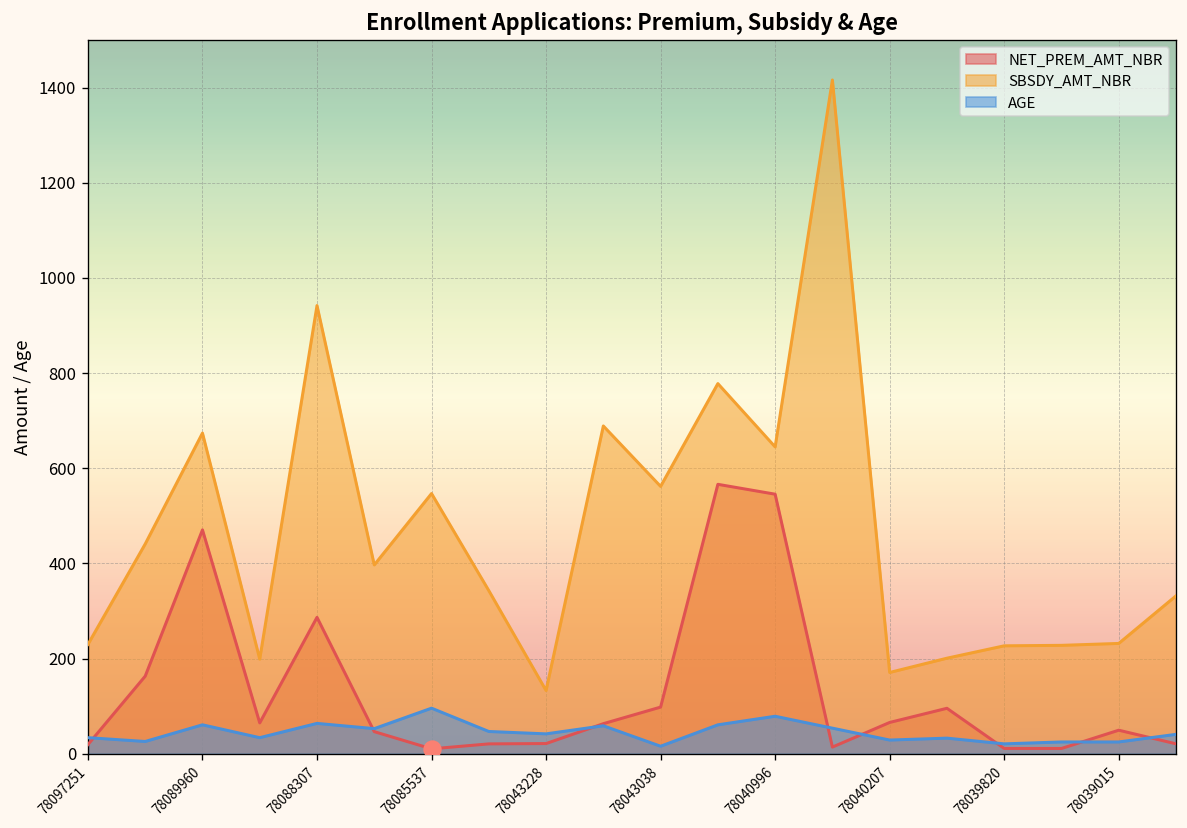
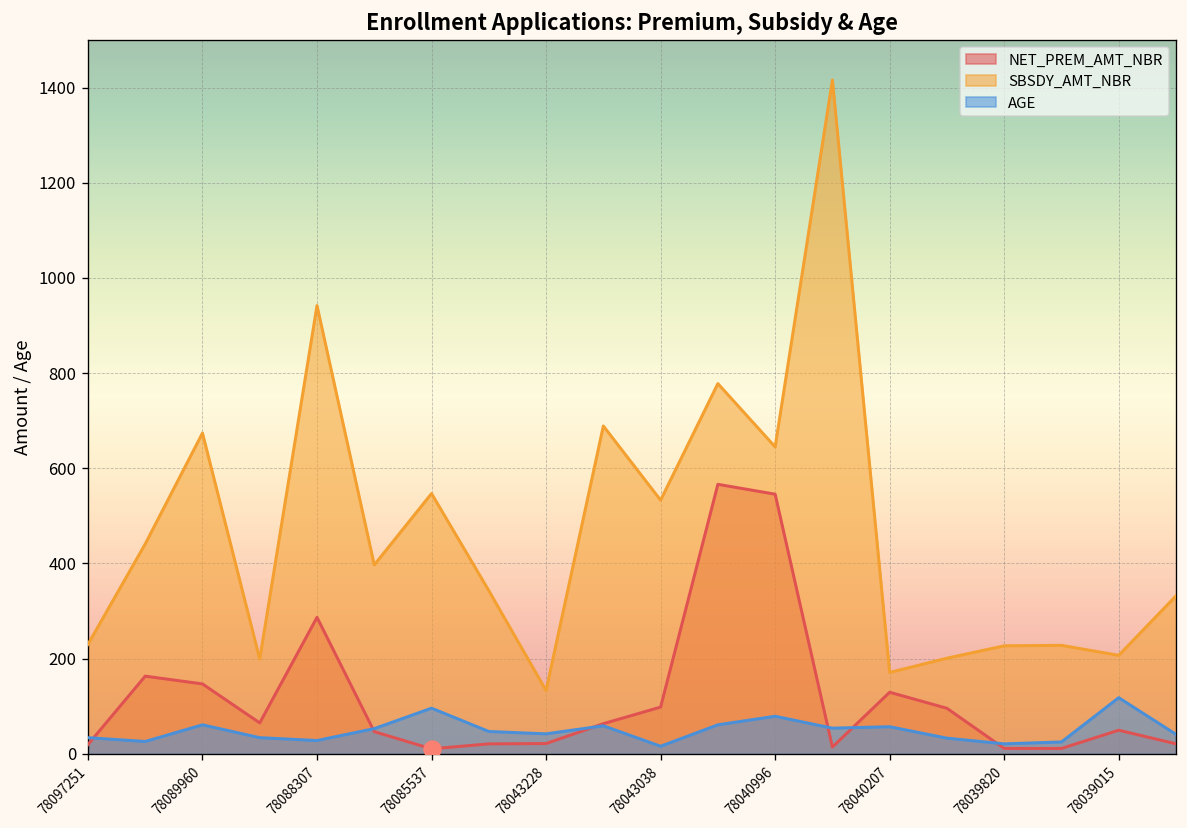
  {
    "NET_PREM_AMT_NBR": {
      "78097251": 20,
-     "78089960": 470,
+     "78089960": 150,
      "78088307": 290,
      "78043228": 20,
      "78043038": 100,
      "78040996": 550,
-     "78040207": 70,
+     "78040207": 130,
      "78039820": 10,
      "78039015": 50
    },
    "SBSDY_AMT_NBR": {
      "78097251": 230,
      "78089960": 670,
      "78088307": 940,
      "78085537": 550,
      "78043228": 130,
-     "78043038": 560,
+     "78043038": 530,
      "78040996": 650,
      "78040207": 170,
      "78039820": 230,
-     "78039015": 230
+     "78039015": 210
    },
    "AGE": {
      "78097251": 30,
      "78089960": 60,
-     "78088307": 60,
+     "78088307": 30,
      "78085537": 100,
      "78043228": 40,
      "78043038": 20,
      "78040996": 80,
-     "78040207": 30,
+     "78040207": 60,
      "78039820": 20,
-     "78039015": 30
+     "78039015": 120
    }
  }
